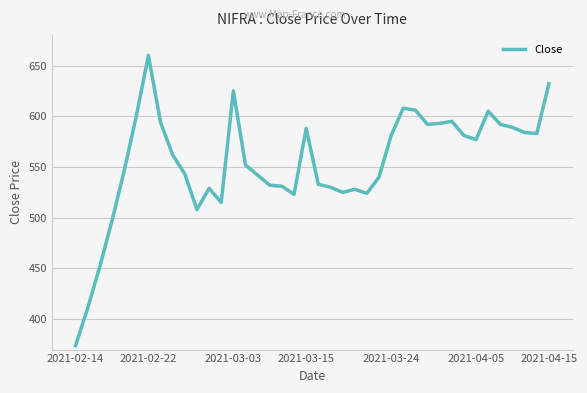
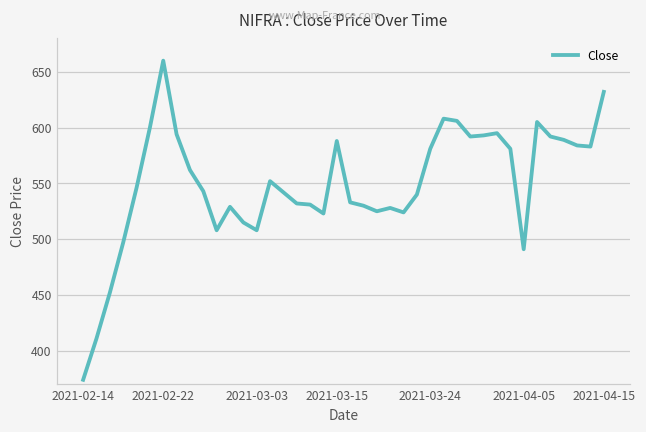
  {
    "2021-02-14": 374,
    "2021-02-22": 660,
-   "2021-03-03": 625,
+   "2021-03-03": 508,
    "2021-03-15": 588,
    "2021-03-24": 581,
-   "2021-04-05": 577,
+   "2021-04-05": 491,
    "2021-04-15": 632
  }
